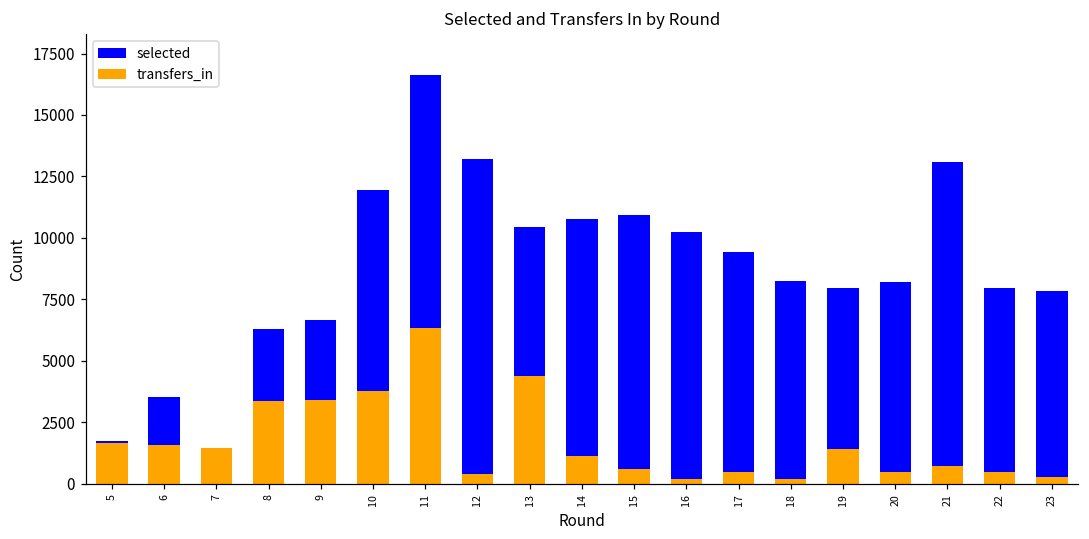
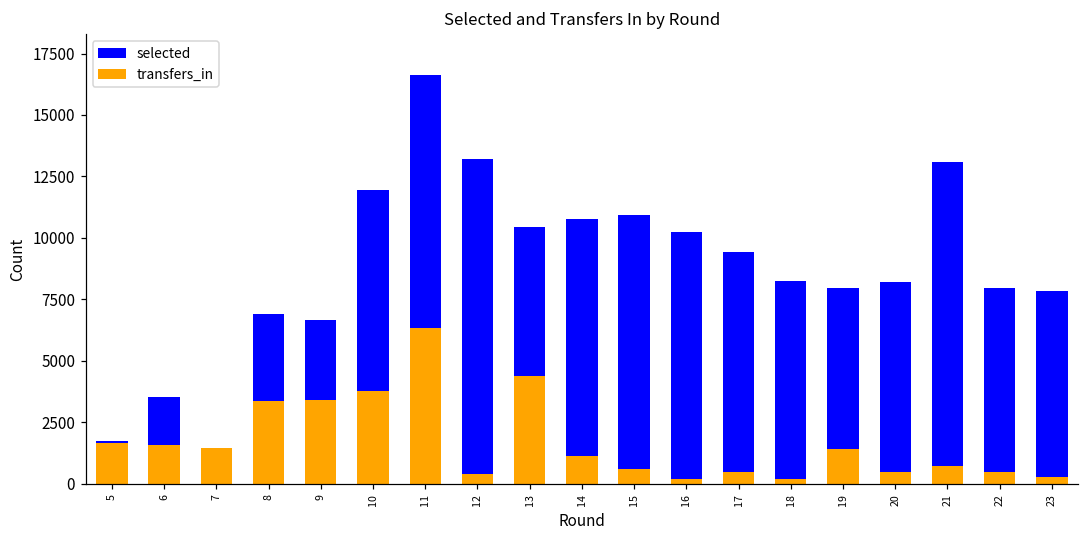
  {
    "selected": {
      "5": 1800,
      "6": 3500,
-     "8": 6300,
+     "8": 6900,
      "9": 6600,
      "10": 11900,
      "11": 16600,
      "12": 13200,
      "13": 10400,
      "14": 10800,
      "15": 10900,
      "16": 10200,
      "17": 9400,
      "18": 8300,
      "19": 8000,
      "20": 8200,
      "21": 13100,
      "22": 8000,
      "23": 7800
    },
    "transfers_in": {
      "7": 1500
    }
  }
